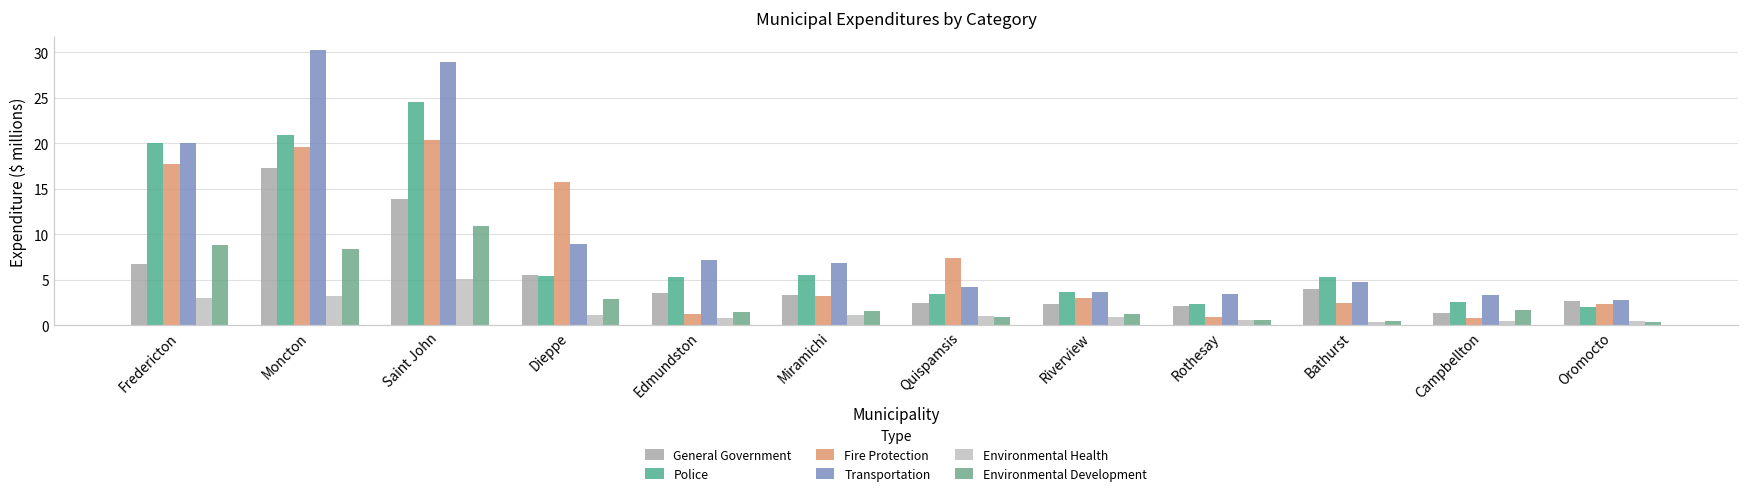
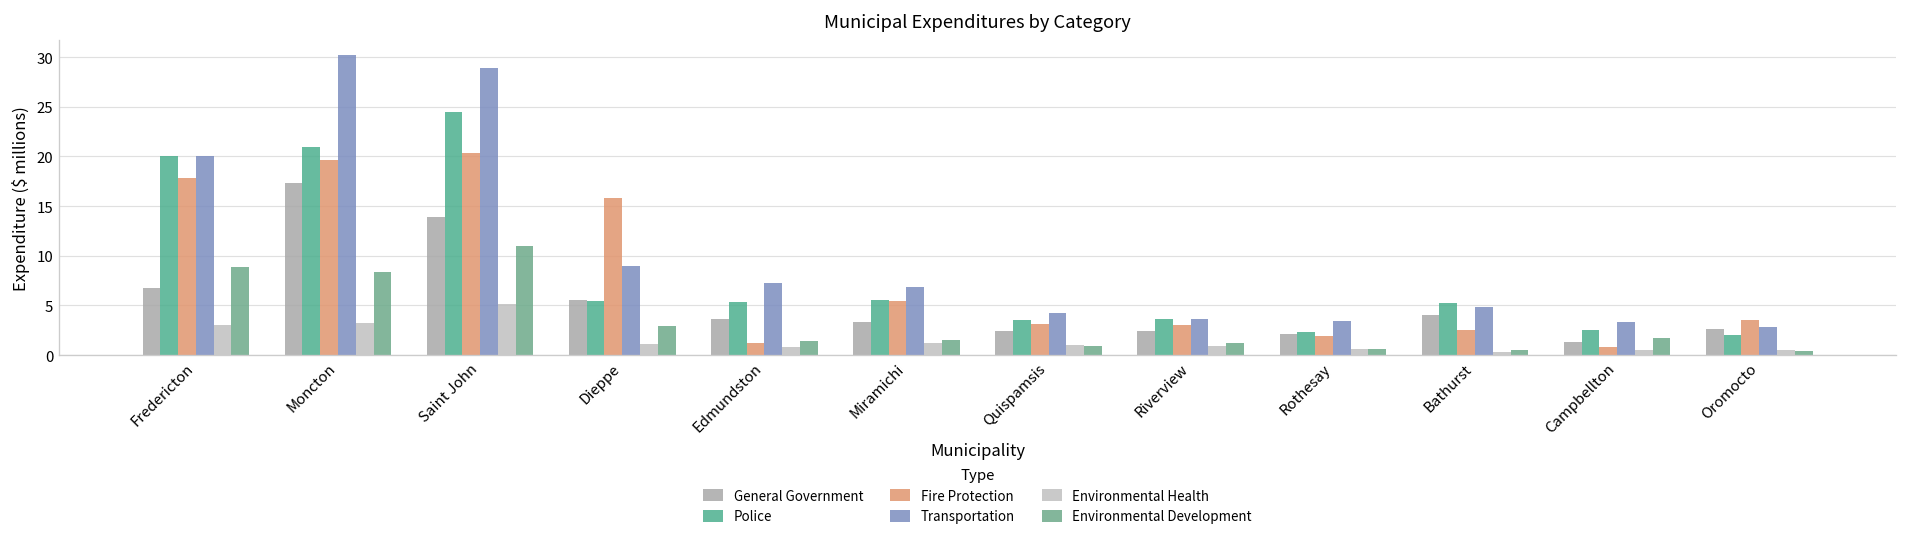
  {
    "Fire Protection": {
      "Fredericton": 18,
      "Moncton": 20,
      "Saint John": 20,
      "Dieppe": 16,
      "Edmundston": 1,
-     "Miramichi": 3,
-     "Quispamsis": 7,
+     "Miramichi": 5,
+     "Quispamsis": 3,
      "Riverview": 3,
-     "Rothesay": 1,
+     "Rothesay": 2,
      "Bathurst": 3,
      "Campbellton": 1,
-     "Oromocto": 2
+     "Oromocto": 3
    }
  }
